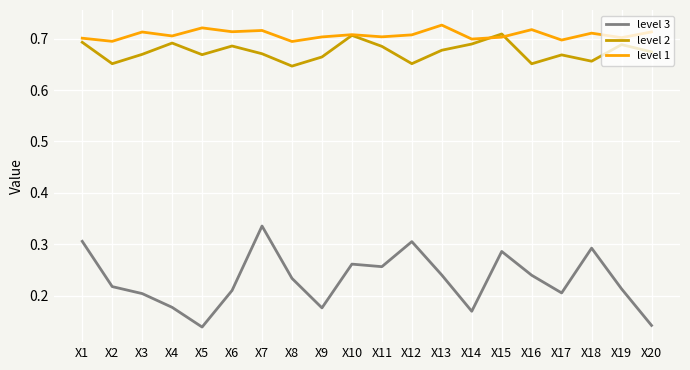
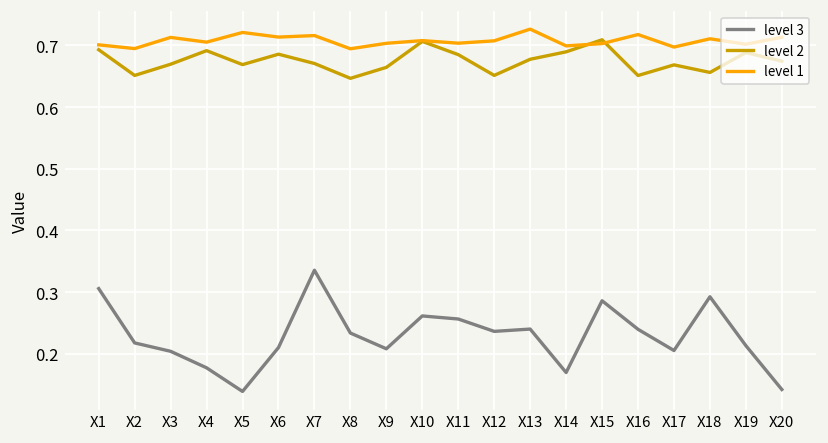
  {
    "level 3": {
      "X1": 0.31,
      "X2": 0.22,
      "X3": 0.20,
      "X4": 0.18,
      "X5": 0.14,
      "X6": 0.21,
      "X7": 0.34,
      "X8": 0.23,
-     "X9": 0.18,
+     "X9": 0.21,
      "X10": 0.26,
      "X11": 0.26,
-     "X12": 0.31,
+     "X12": 0.24,
      "X13": 0.24,
      "X14": 0.17,
      "X15": 0.29,
      "X16": 0.24,
      "X17": 0.21,
      "X18": 0.29,
      "X19": 0.21,
      "X20": 0.14
    }
  }
